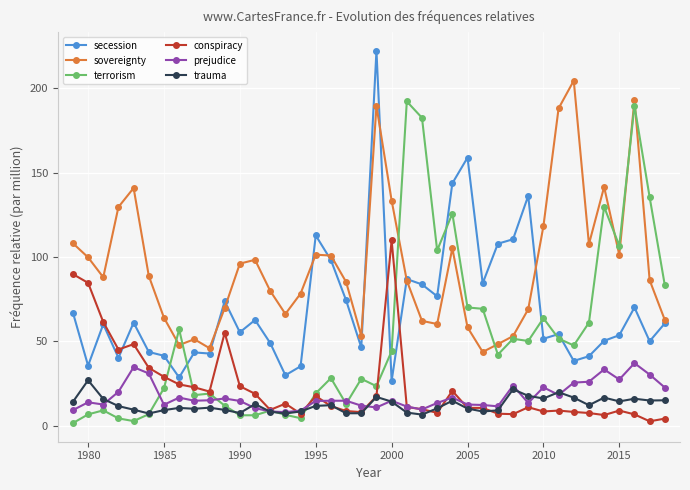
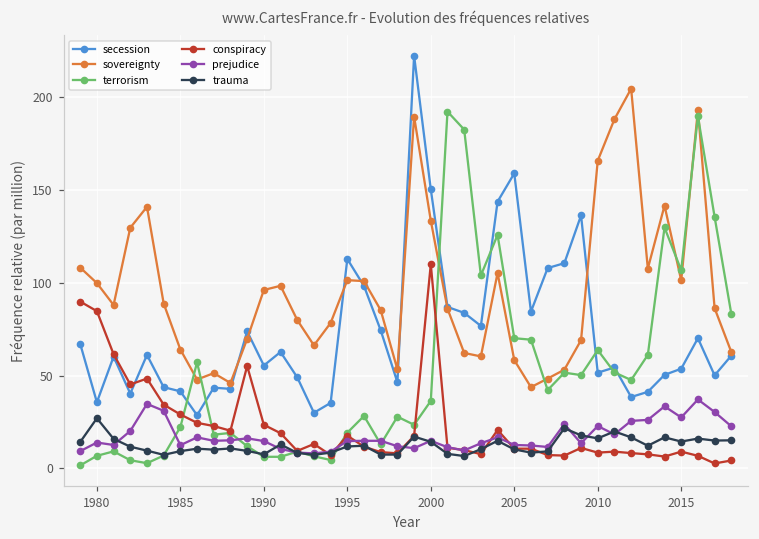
  {
    "secession": {
      "1980": 36,
      "1985": 41,
      "1990": 55,
      "1995": 113,
-     "2000": 27,
+     "2000": 150,
      "2005": 159,
      "2010": 52,
      "2015": 54
    },
    "sovereignty": {
      "1980": 100,
      "1985": 64,
      "1990": 96,
      "1995": 101,
      "2000": 133,
      "2005": 58,
-     "2010": 118,
+     "2010": 166,
      "2015": 101
    },
    "terrorism": {
      "1980": 7,
      "1985": 22,
      "1995": 19,
-     "2000": 44,
+     "2000": 36,
      "2005": 70,
      "2010": 64,
      "2015": 107
    },
    "conspiracy": {
      "1980": 85,
      "1985": 29,
      "1990": 23,
      "1995": 18,
      "2000": 110,
      "2010": 8,
      "2015": 9
    },
    "prejudice": {
      "1980": 14,
      "1985": 12,
      "1990": 15,
      "1995": 15,
      "2005": 13,
      "2010": 23,
      "2015": 27
    },
    "trauma": {
      "1980": 27,
      "1985": 9,
      "1995": 12,
      "2010": 16,
      "2015": 14
    }
  }
